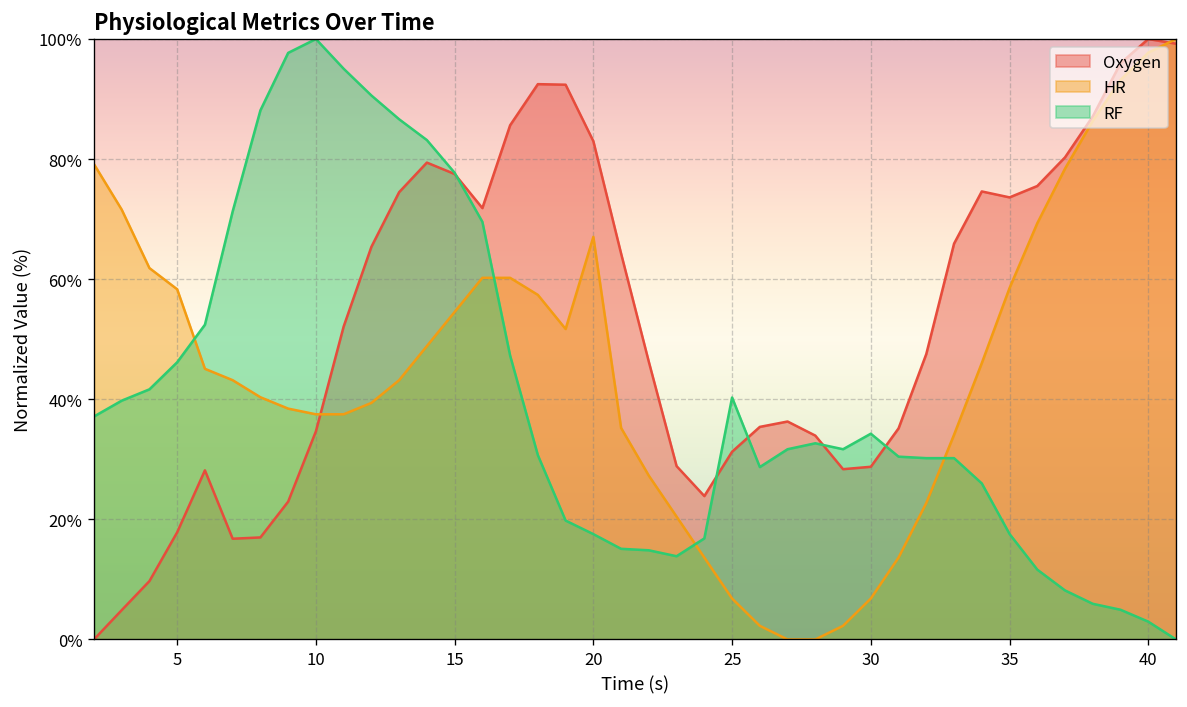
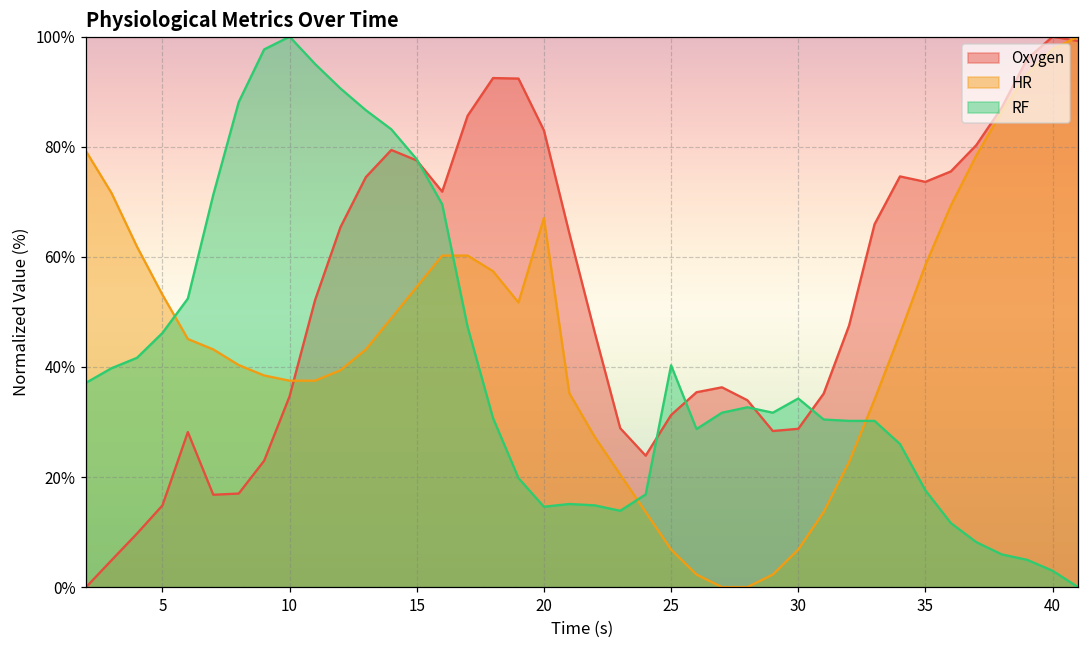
  {
    "Oxygen": {
-     "5": "18%",
+     "5": "15%",
      "10": "35%",
      "20": "83%",
      "25": "31%",
      "30": "29%",
      "35": "74%",
      "40": "100%"
    },
    "HR": {
-     "5": "58%",
+     "5": "53%",
      "10": "38%",
      "15": "55%",
      "20": "67%",
      "25": "7%",
      "30": "7%",
      "35": "59%"
    },
    "RF": {
      "5": "46%",
      "10": "100%",
-     "20": "18%",
+     "20": "15%",
      "25": "40%",
      "30": "34%",
      "35": "18%",
      "40": "3%"
    }
  }
